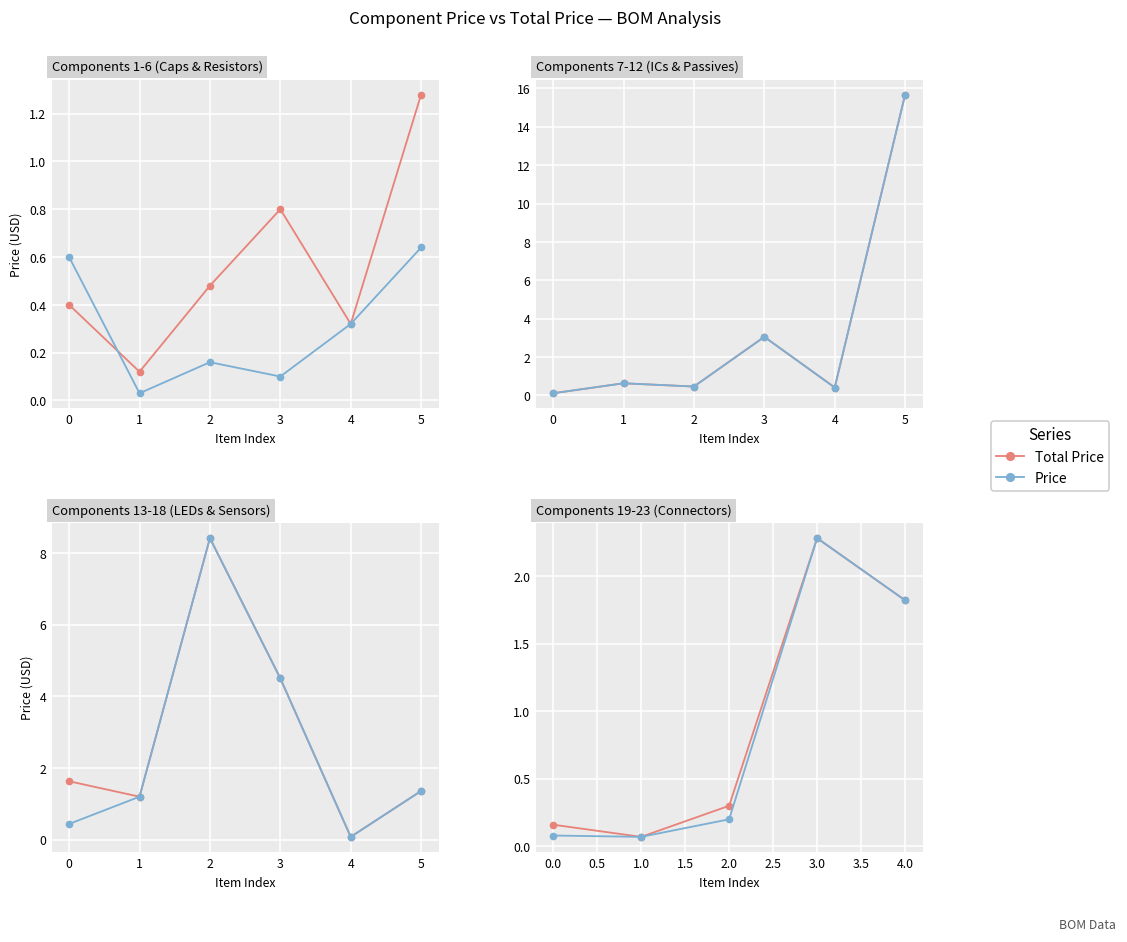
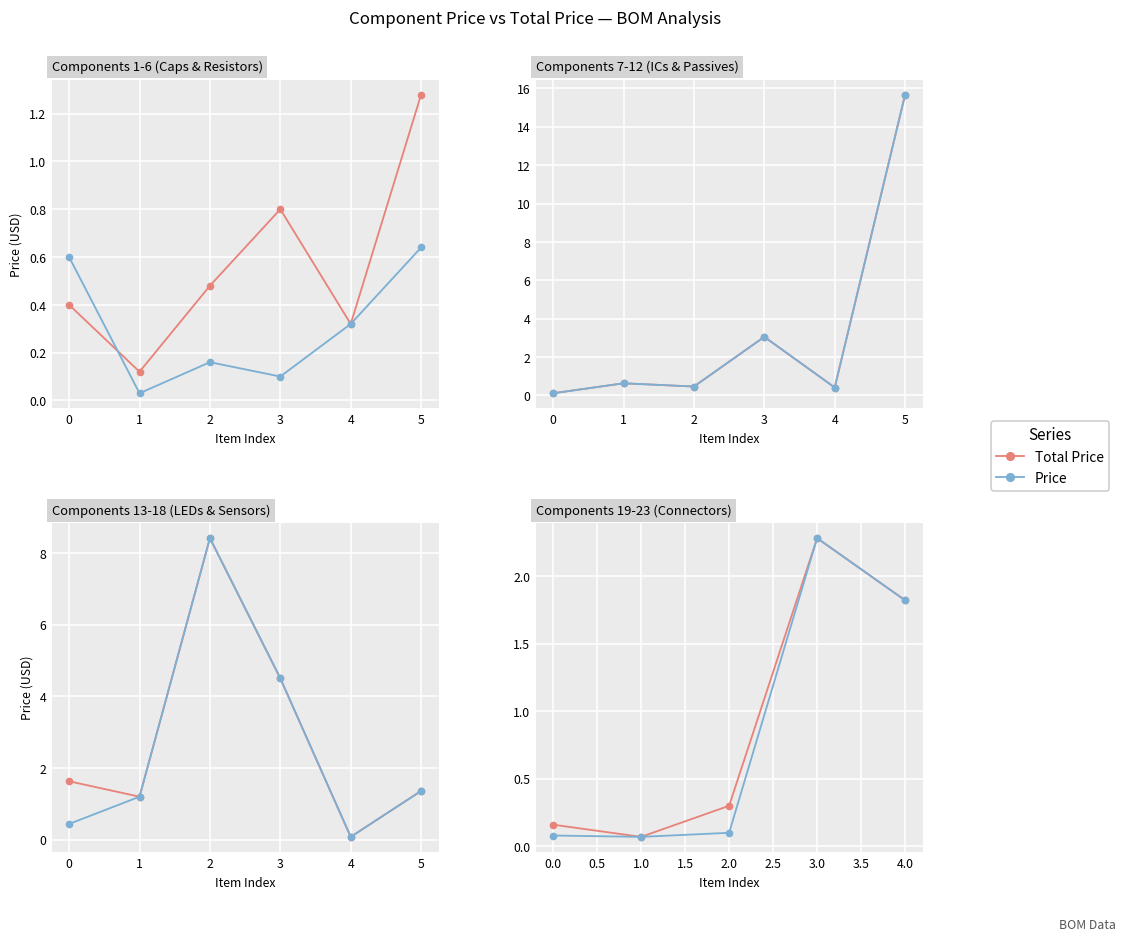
  {
    "Components 1-6 (Caps & Resistors)": {
      "Total Price": {
        "0": 0.40,
        "1": 0.12,
        "2": 0.48,
        "3": 0.80,
        "5": 1.28
      },
      "Price": {
        "0": 0.60,
        "1": 0.03,
        "2": 0.16,
        "3": 0.10,
        "5": 0.64
      }
    },
    "Components 7-12 (ICs & Passives)": {
      "0": 0.1,
      "1": 0.6,
      "2": 0.5,
      "3": 3.1,
      "4": 0.4,
      "5": 15.7
    },
    "Components 13-18 (LEDs & Sensors)": {
      "Total Price": {
        "0": 1.6
      },
      "Price": {
        "0": 0.4
      }
    },
    "Components 19-23 (Connectors)": {
      "Total Price": {
        "0.0": 0.16,
        "2.0": 0.3
      },
      "Price": {
        "0.0": 0.1,
-       "2.0": 0.2
+       "2.0": 0.1
      }
    }
  }
